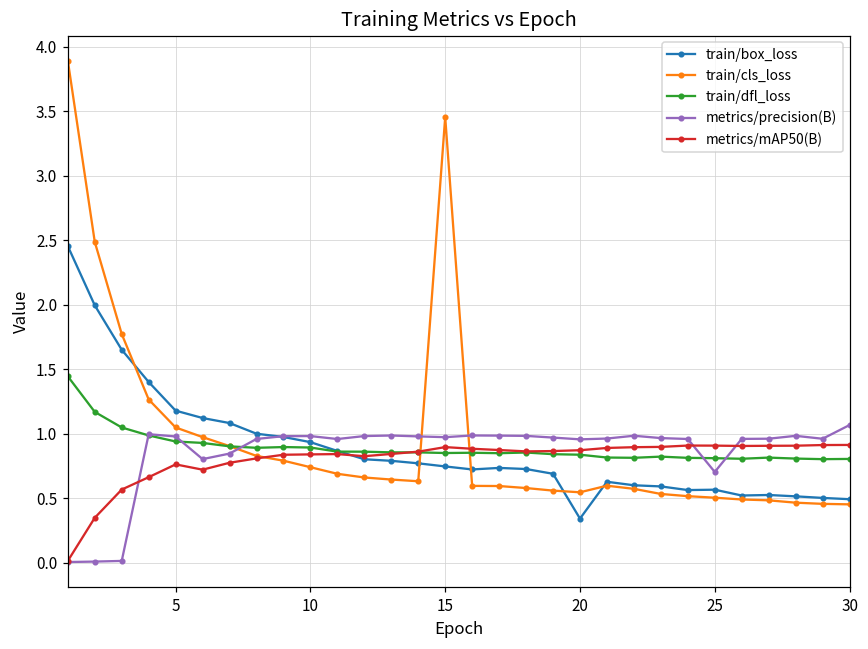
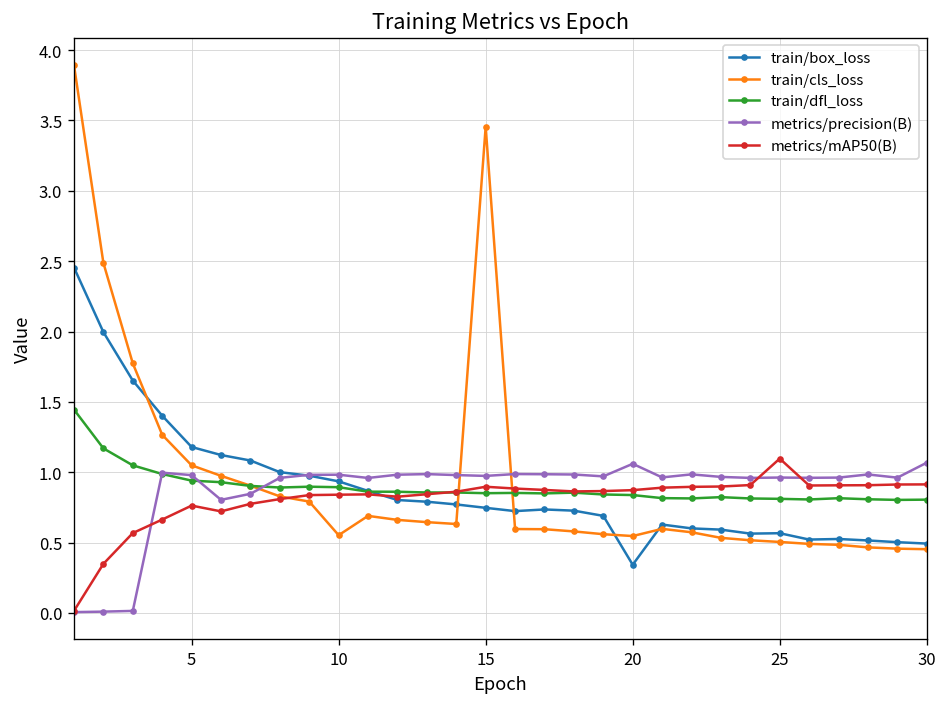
  {
    "train/box_loss": {
      "5": 1.18,
      "10": 0.94,
      "15": 0.75,
      "20": 0.34,
      "25": 0.57,
      "30": 0.49
    },
    "train/cls_loss": {
      "5": 1.05,
-     "10": 0.74,
+     "10": 0.55,
      "15": 3.46,
      "20": 0.55,
      "25": 0.50,
      "30": 0.45
    },
    "train/dfl_loss": {
      "5": 0.94,
      "10": 0.89,
      "15": 0.85,
      "20": 0.84,
      "25": 0.81,
      "30": 0.81
    },
    "metrics/precision(B)": {
      "5": 0.98,
      "10": 0.98,
      "15": 0.97,
-     "20": 0.96,
-     "25": 0.70,
+     "20": 1.06,
+     "25": 0.96,
      "30": 1.07
    },
    "metrics/mAP50(B)": {
      "5": 0.76,
      "10": 0.84,
      "15": 0.90,
      "20": 0.87,
-     "25": 0.91,
+     "25": 1.10,
      "30": 0.91
    }
  }
